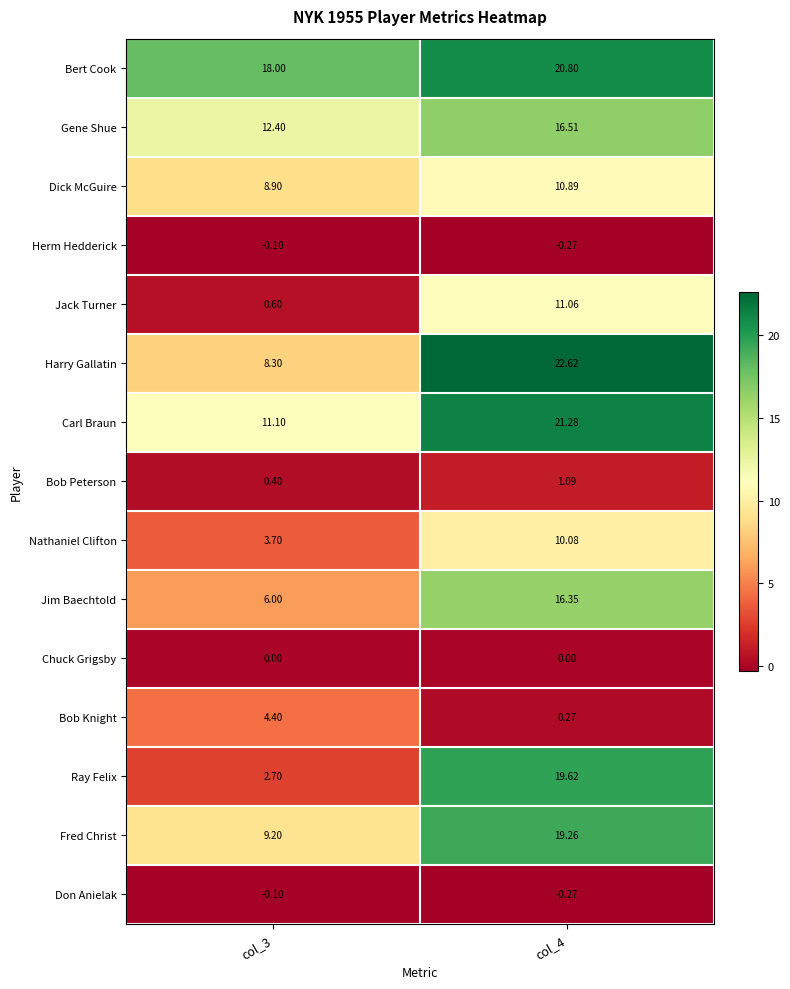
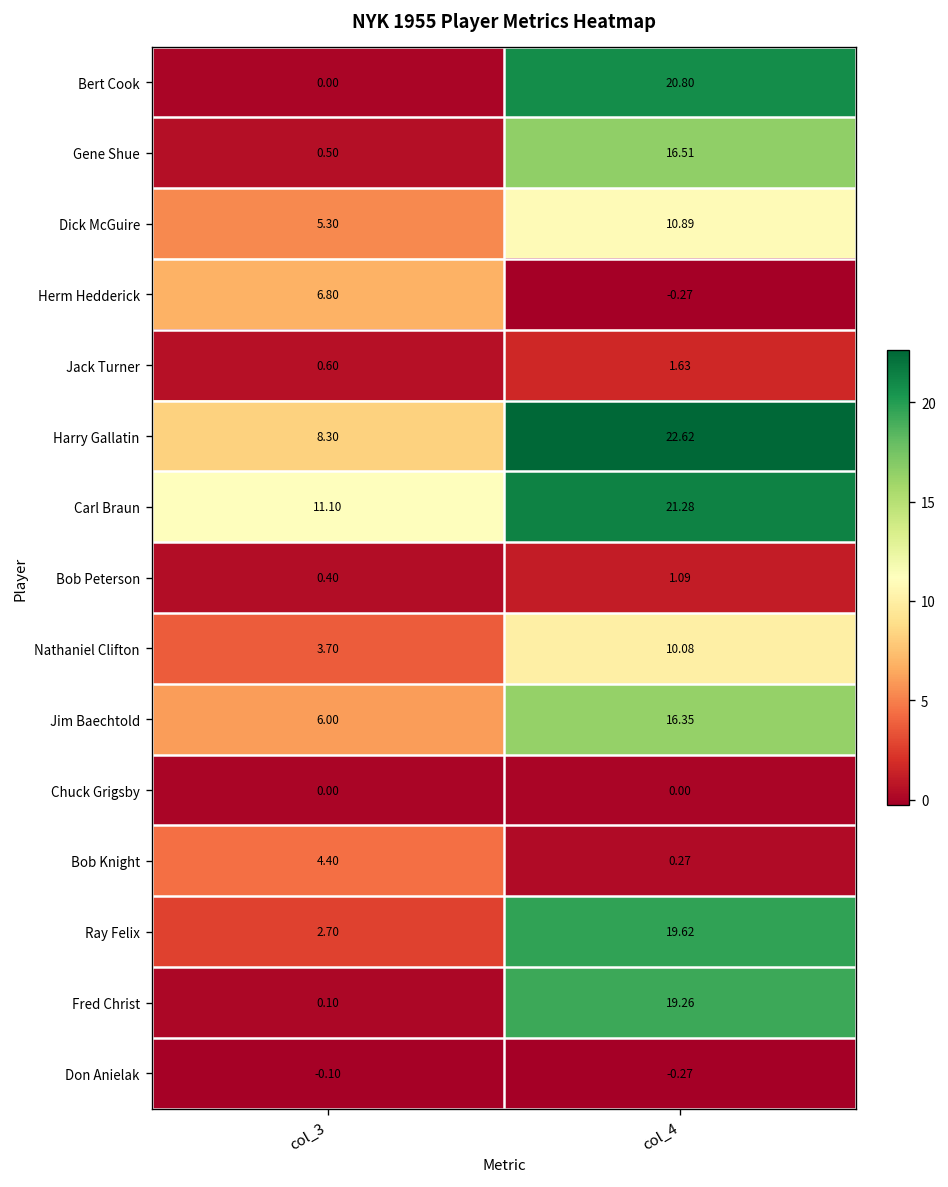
  {
    "Bert Cook": {
-     "col_3": 18.00,
+     "col_3": 0.00,
      "col_4": 20.80
    },
    "Gene Shue": {
-     "col_3": 12.40,
+     "col_3": 0.50,
      "col_4": 16.51
    },
    "Dick McGuire": {
-     "col_3": 8.90,
+     "col_3": 5.30,
      "col_4": 10.89
    },
    "Herm Hedderick": {
-     "col_3": -0.10,
+     "col_3": 6.80,
      "col_4": -0.27
    },
    "Jack Turner": {
      "col_3": 0.60,
-     "col_4": 11.06
+     "col_4": 1.63
    },
    "Harry Gallatin": {
      "col_3": 8.30,
      "col_4": 22.62
    },
    "Carl Braun": {
      "col_3": 11.10,
      "col_4": 21.28
    },
    "Bob Peterson": {
      "col_3": 0.40,
      "col_4": 1.09
    },
    "Nathaniel Clifton": {
      "col_3": 3.70,
      "col_4": 10.08
    },
    "Jim Baechtold": {
      "col_3": 6.00,
      "col_4": 16.35
    },
    "Chuck Grigsby": {
      "col_3": 0.00,
      "col_4": 0.00
    },
    "Bob Knight": {
      "col_3": 4.40,
      "col_4": 0.27
    },
    "Ray Felix": {
      "col_3": 2.70,
      "col_4": 19.62
    },
    "Fred Christ": {
-     "col_3": 9.20,
+     "col_3": 0.10,
      "col_4": 19.26
    },
    "Don Anielak": {
      "col_3": -0.10,
      "col_4": -0.27
    }
  }
